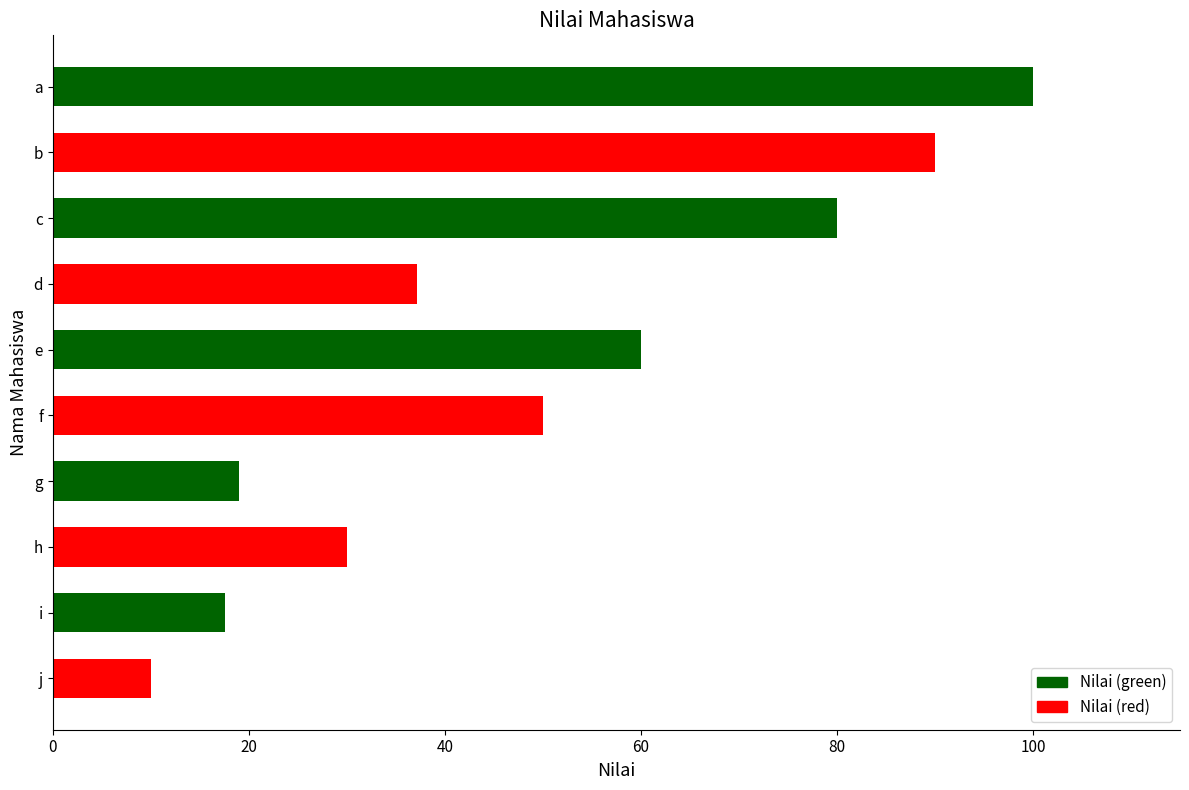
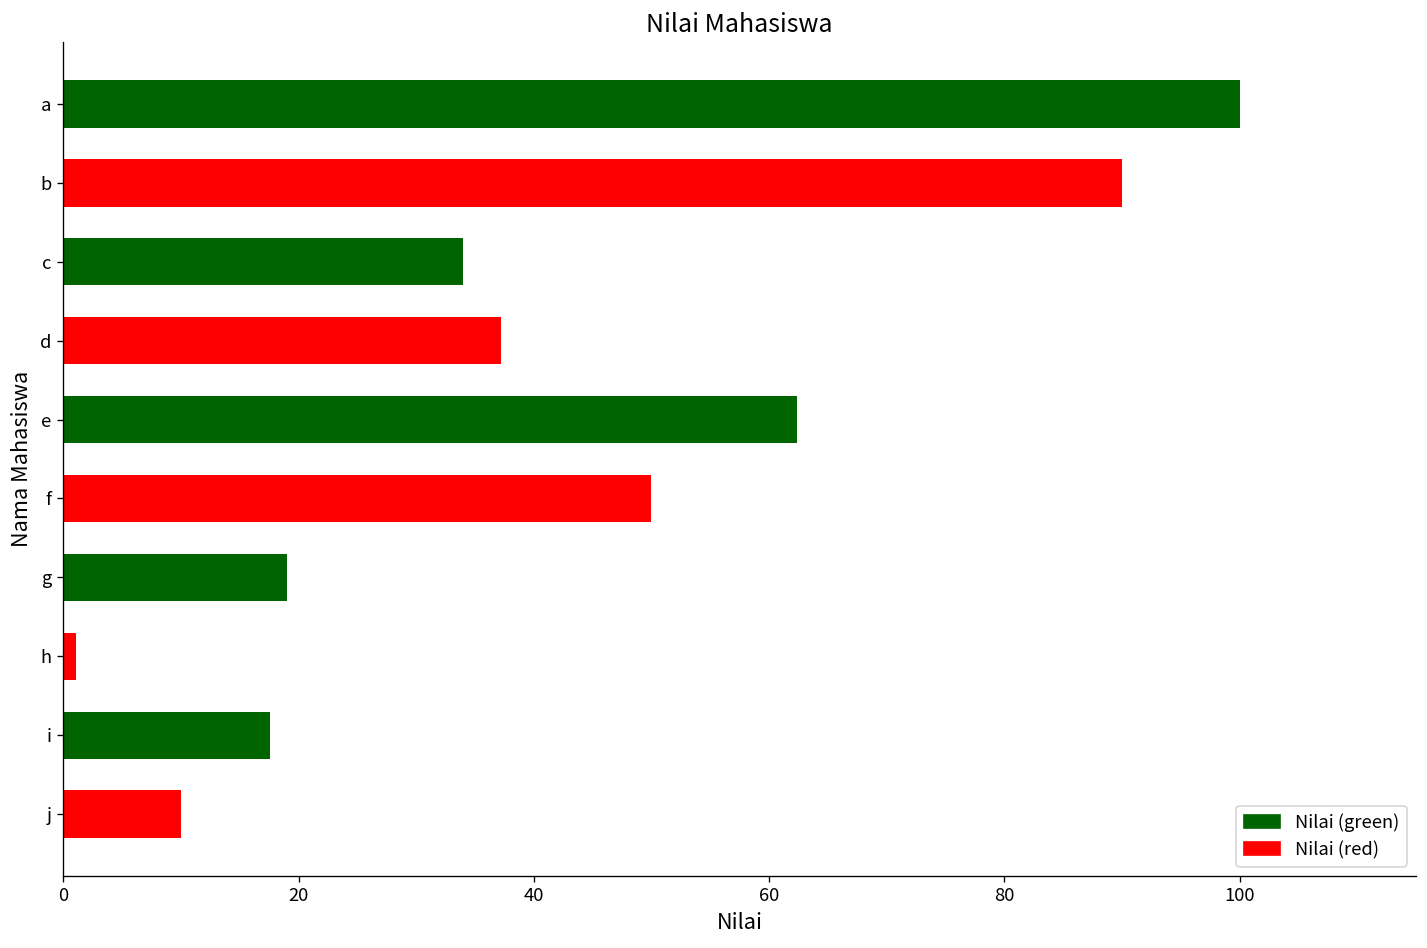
  {
    "a": 100,
    "b": 90,
-   "c": 80,
+   "c": 34,
    "d": 37,
-   "e": 60,
+   "e": 62,
    "f": 50,
    "g": 19,
-   "h": 30,
+   "h": 1,
    "i": 18,
    "j": 10
  }
